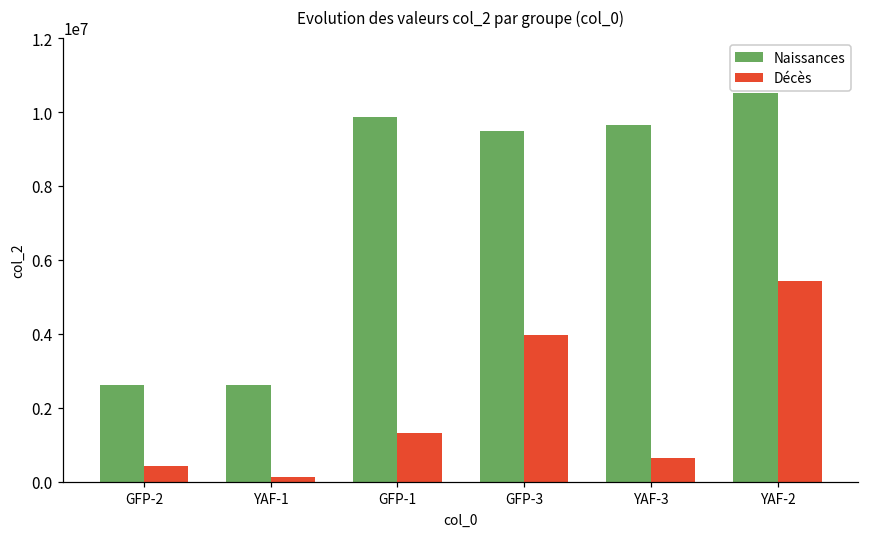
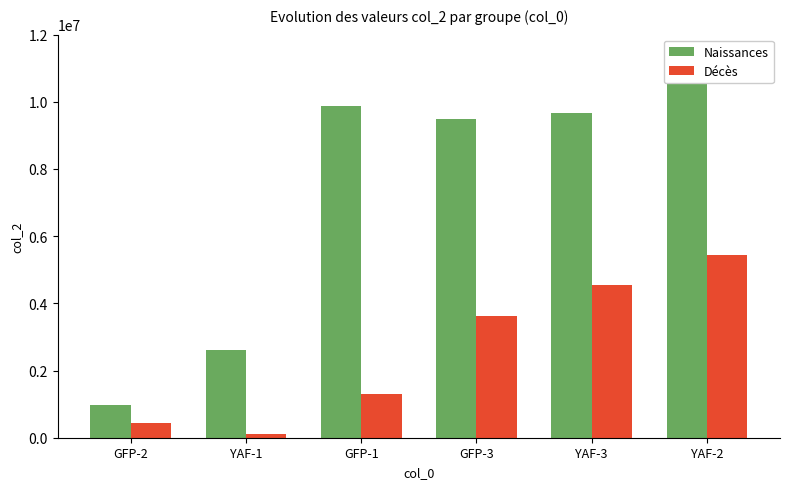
  {
    "Naissances": {
-     "GFP-2": 2600000,
+     "GFP-2": 1000000,
      "YAF-1": 2600000,
      "GFP-1": 9900000,
      "GFP-3": 9500000,
      "YAF-3": 9700000,
      "YAF-2": 10500000
    },
    "Décès": {
      "GFP-2": 400000,
      "YAF-1": 100000,
      "GFP-1": 1300000,
-     "GFP-3": 4000000,
-     "YAF-3": 600000,
+     "GFP-3": 3600000,
+     "YAF-3": 4600000,
      "YAF-2": 5400000
    }
  }
